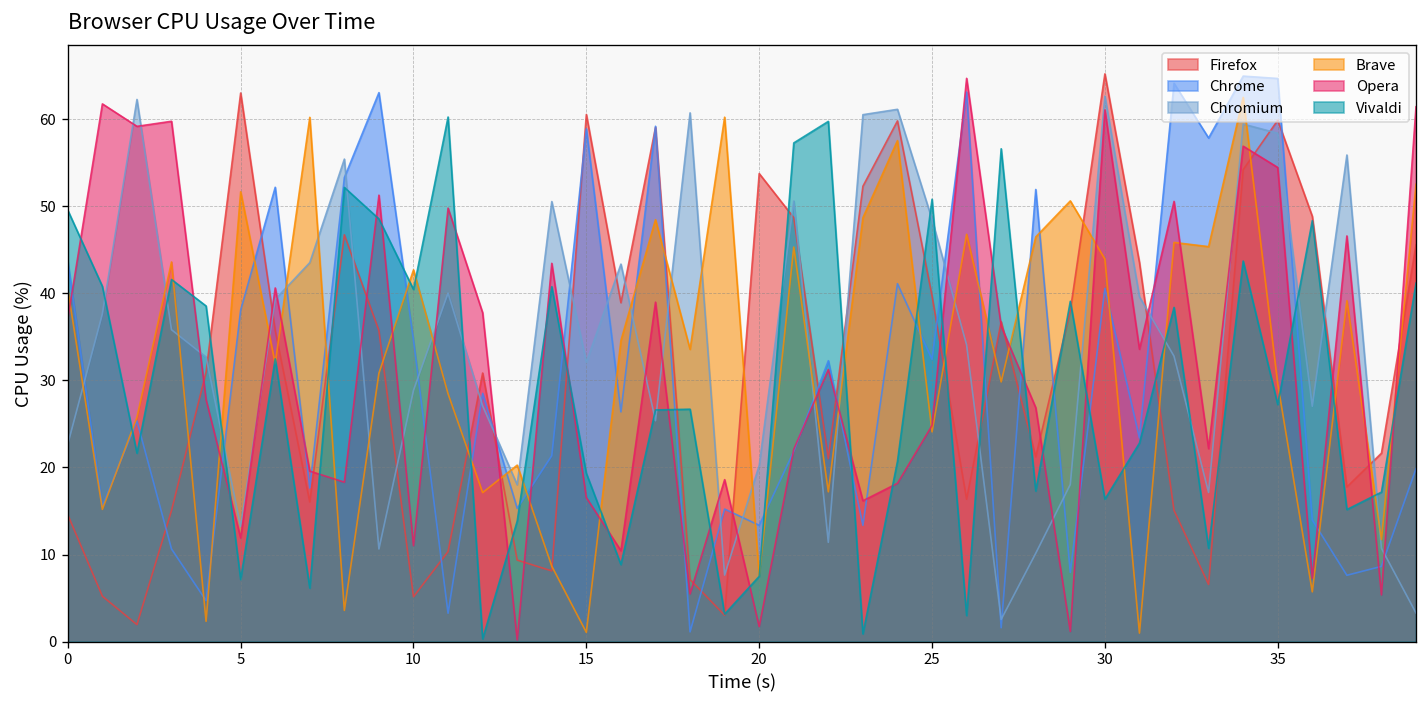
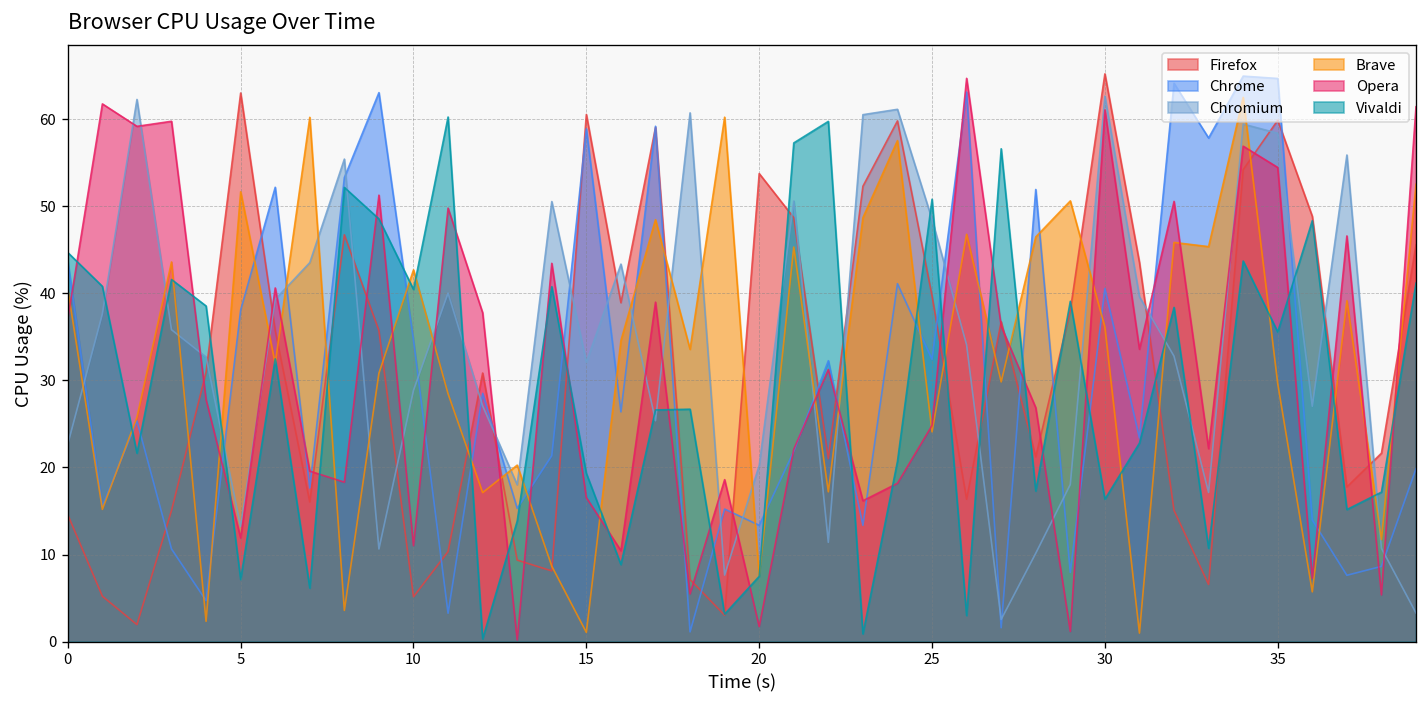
  {
    "Brave": {
      "0": 40,
      "5": 52,
      "10": 43,
      "15": 1,
      "25": 24,
-     "30": 44,
+     "30": 36,
      "35": 30
    },
    "Vivaldi": {
-     "0": 50,
+     "0": 45,
      "5": 7,
      "10": 40,
      "15": 19,
      "25": 51,
      "30": 16,
-     "35": 27
+     "35": 36
    }
  }
